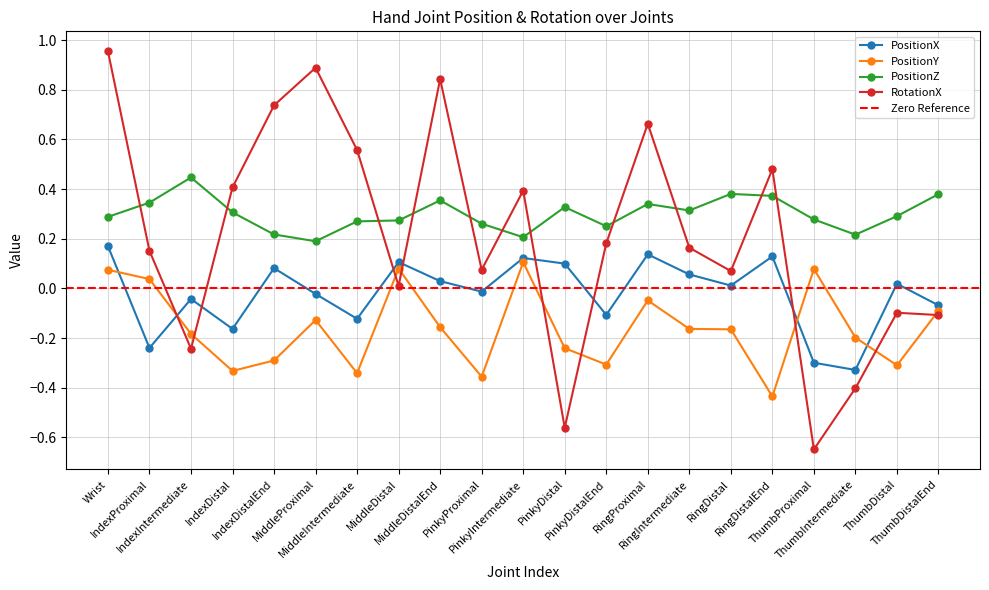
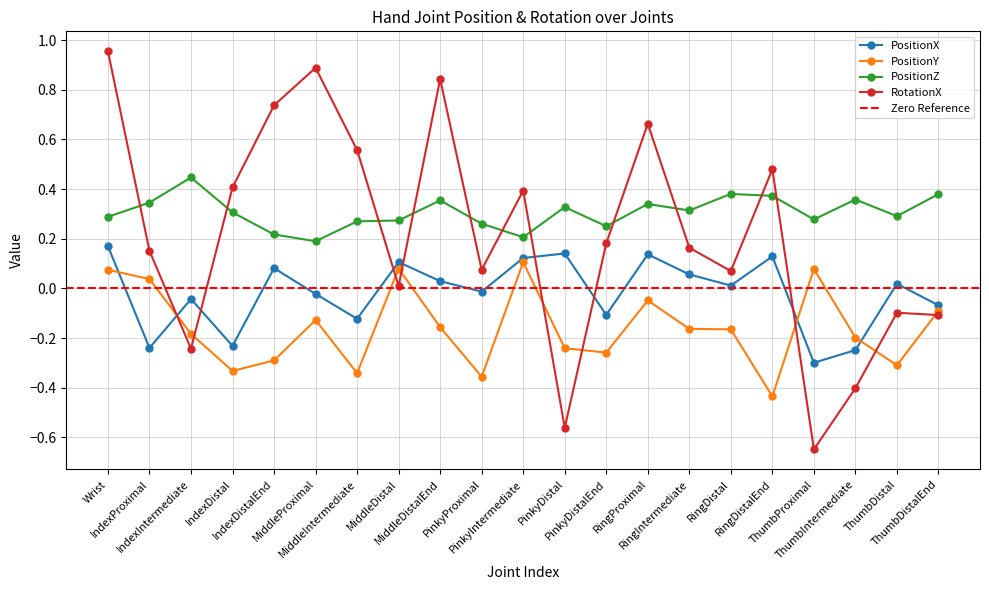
  {
    "PositionX": {
      "Wrist": 0.17,
      "IndexProximal": -0.24,
      "IndexIntermediate": -0.04,
-     "IndexDistal": -0.16,
+     "IndexDistal": -0.23,
      "IndexDistalEnd": 0.08,
      "MiddleProximal": -0.02,
      "MiddleIntermediate": -0.12,
      "MiddleDistal": 0.11,
      "MiddleDistalEnd": 0.03,
      "PinkyProximal": -0.01,
      "PinkyIntermediate": 0.12,
-     "PinkyDistal": 0.10,
+     "PinkyDistal": 0.14,
      "PinkyDistalEnd": -0.11,
      "RingProximal": 0.14,
      "RingIntermediate": 0.06,
      "RingDistal": 0.01,
      "RingDistalEnd": 0.13,
      "ThumbProximal": -0.30,
-     "ThumbIntermediate": -0.33,
+     "ThumbIntermediate": -0.25,
      "ThumbDistal": 0.02,
      "ThumbDistalEnd": -0.07
    },
    "PositionY": {
      "Wrist": 0.07,
      "IndexProximal": 0.04,
      "IndexIntermediate": -0.18,
      "IndexDistal": -0.33,
      "IndexDistalEnd": -0.29,
      "MiddleProximal": -0.13,
      "MiddleIntermediate": -0.34,
      "MiddleDistal": 0.08,
      "MiddleDistalEnd": -0.16,
      "PinkyProximal": -0.36,
      "PinkyIntermediate": 0.11,
      "PinkyDistal": -0.24,
-     "PinkyDistalEnd": -0.31,
+     "PinkyDistalEnd": -0.26,
      "RingProximal": -0.05,
      "RingIntermediate": -0.16,
      "RingDistal": -0.16,
      "RingDistalEnd": -0.43,
      "ThumbProximal": 0.08,
      "ThumbIntermediate": -0.20,
      "ThumbDistal": -0.31,
      "ThumbDistalEnd": -0.09
    },
    "PositionZ": {
      "Wrist": 0.29,
      "IndexProximal": 0.35,
      "IndexIntermediate": 0.45,
      "IndexDistal": 0.31,
      "IndexDistalEnd": 0.22,
      "MiddleProximal": 0.19,
      "MiddleIntermediate": 0.27,
      "MiddleDistal": 0.27,
      "MiddleDistalEnd": 0.35,
      "PinkyProximal": 0.26,
      "PinkyIntermediate": 0.21,
      "PinkyDistal": 0.33,
      "PinkyDistalEnd": 0.25,
      "RingProximal": 0.34,
      "RingIntermediate": 0.31,
      "RingDistal": 0.38,
      "RingDistalEnd": 0.37,
      "ThumbProximal": 0.28,
-     "ThumbIntermediate": 0.22,
+     "ThumbIntermediate": 0.36,
      "ThumbDistal": 0.29,
      "ThumbDistalEnd": 0.38
    },
    "RotationX": {
      "Wrist": 0.95,
      "IndexProximal": 0.15,
      "IndexIntermediate": -0.24,
      "IndexDistal": 0.41,
      "IndexDistalEnd": 0.74,
      "MiddleProximal": 0.89,
      "MiddleIntermediate": 0.56,
      "MiddleDistal": 0.01,
      "MiddleDistalEnd": 0.84,
      "PinkyProximal": 0.07,
      "PinkyIntermediate": 0.39,
      "PinkyDistal": -0.56,
      "PinkyDistalEnd": 0.18,
      "RingProximal": 0.66,
      "RingIntermediate": 0.16,
      "RingDistal": 0.07,
      "RingDistalEnd": 0.48,
      "ThumbProximal": -0.65,
      "ThumbIntermediate": -0.40,
      "ThumbDistal": -0.10,
      "ThumbDistalEnd": -0.11
    }
  }
